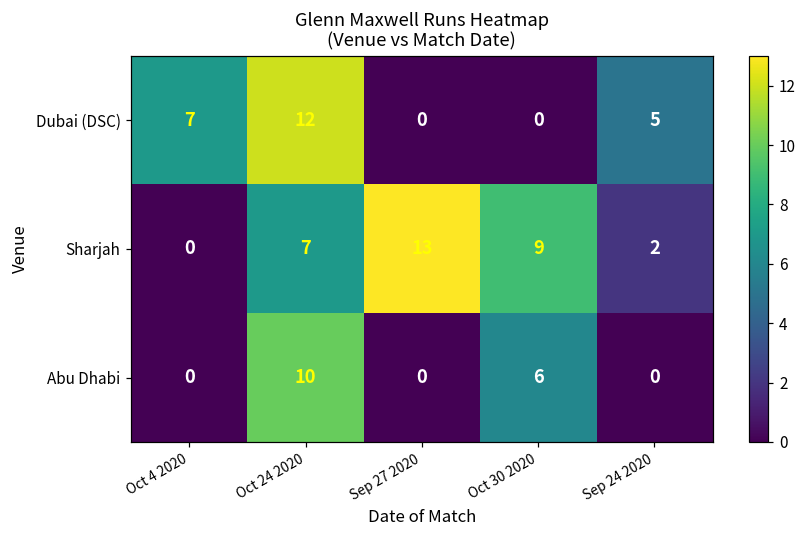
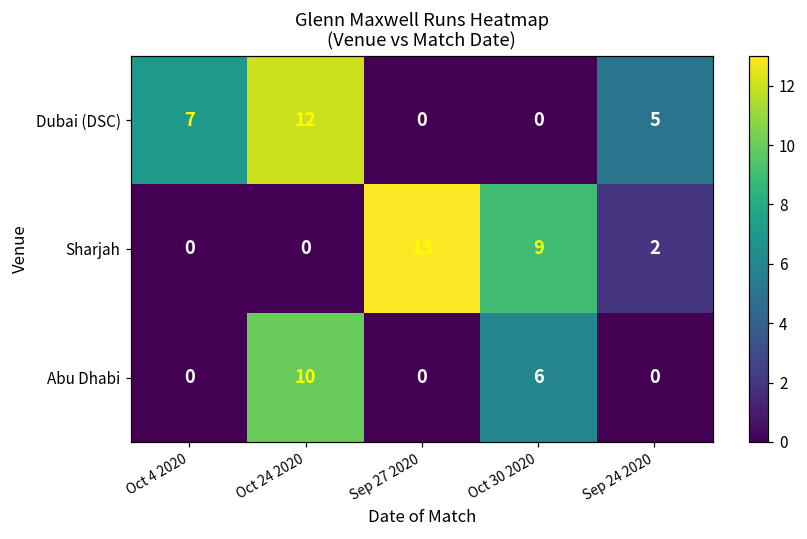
  {
    "Dubai (DSC)": {
      "Oct 4 2020": 7,
      "Oct 24 2020": 12,
      "Sep 27 2020": 0,
      "Oct 30 2020": 0,
      "Sep 24 2020": 5
    },
    "Sharjah": {
      "Oct 4 2020": 0,
-     "Oct 24 2020": 7,
+     "Oct 24 2020": 0,
      "Oct 30 2020": 9,
      "Sep 24 2020": 2
    },
    "Abu Dhabi": {
      "Oct 4 2020": 0,
      "Oct 24 2020": 10,
      "Sep 27 2020": 0,
      "Oct 30 2020": 6,
      "Sep 24 2020": 0
    }
  }
